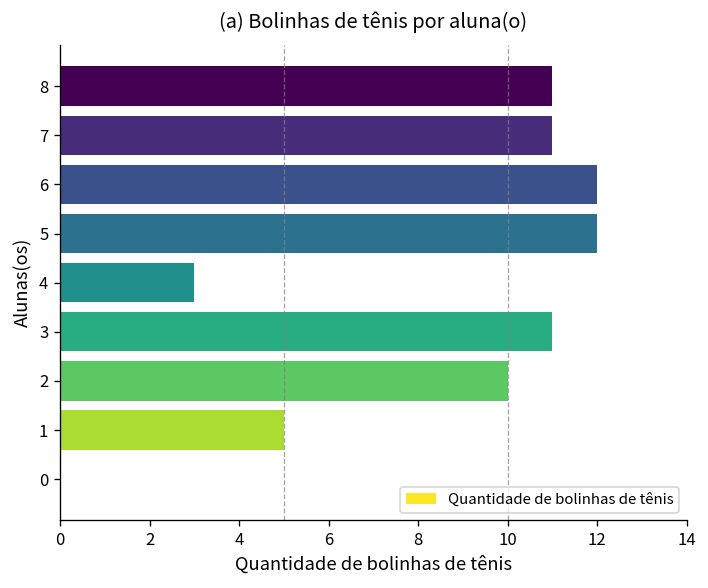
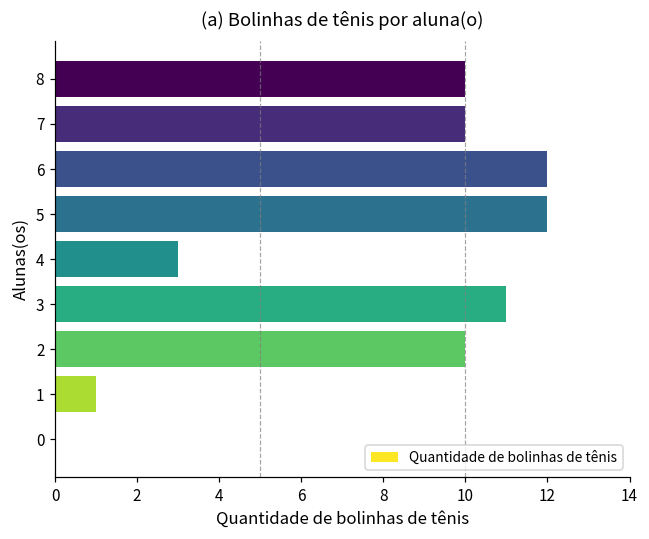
  {
-   "8": 11,
-   "7": 11,
+   "8": 10,
+   "7": 10,
    "6": 12,
    "5": 12,
    "4": 3,
    "3": 11,
    "2": 10,
-   "1": 5,
+   "1": 1,
    "0": 0
  }
